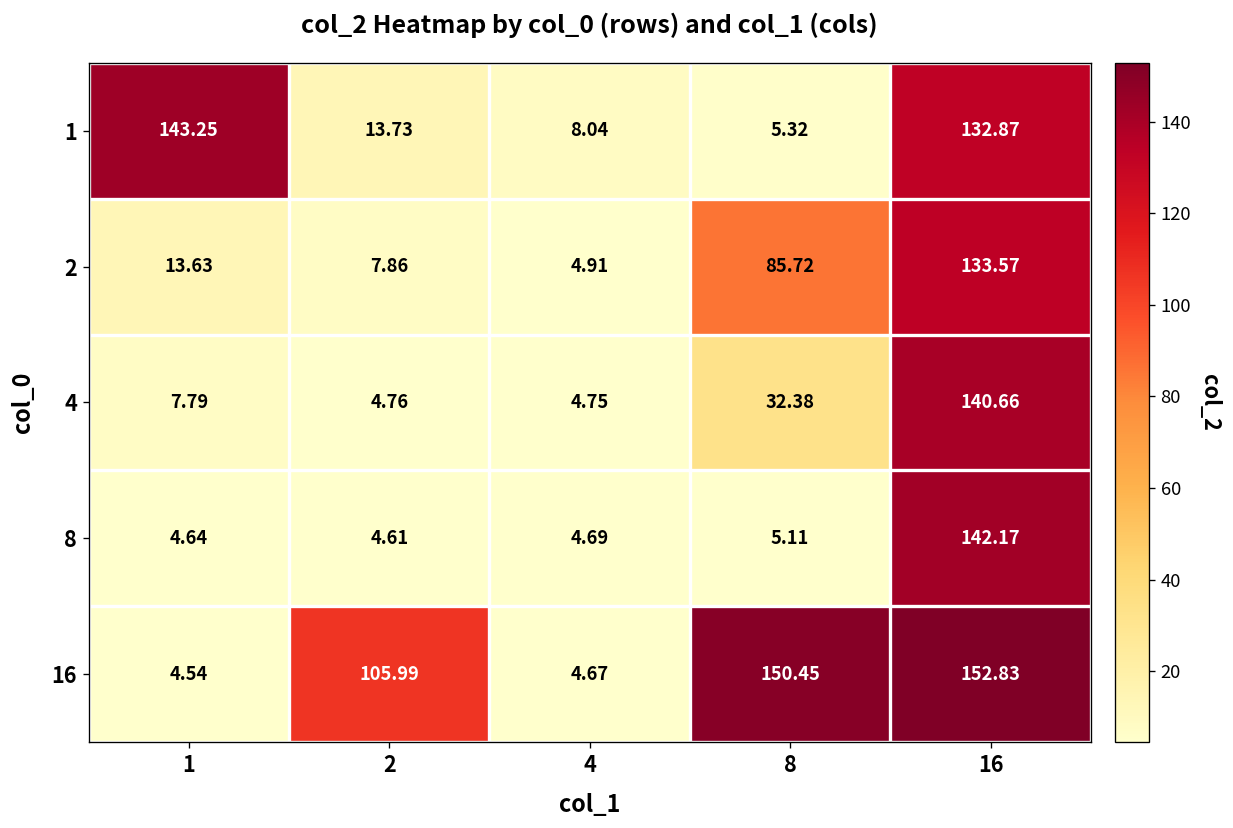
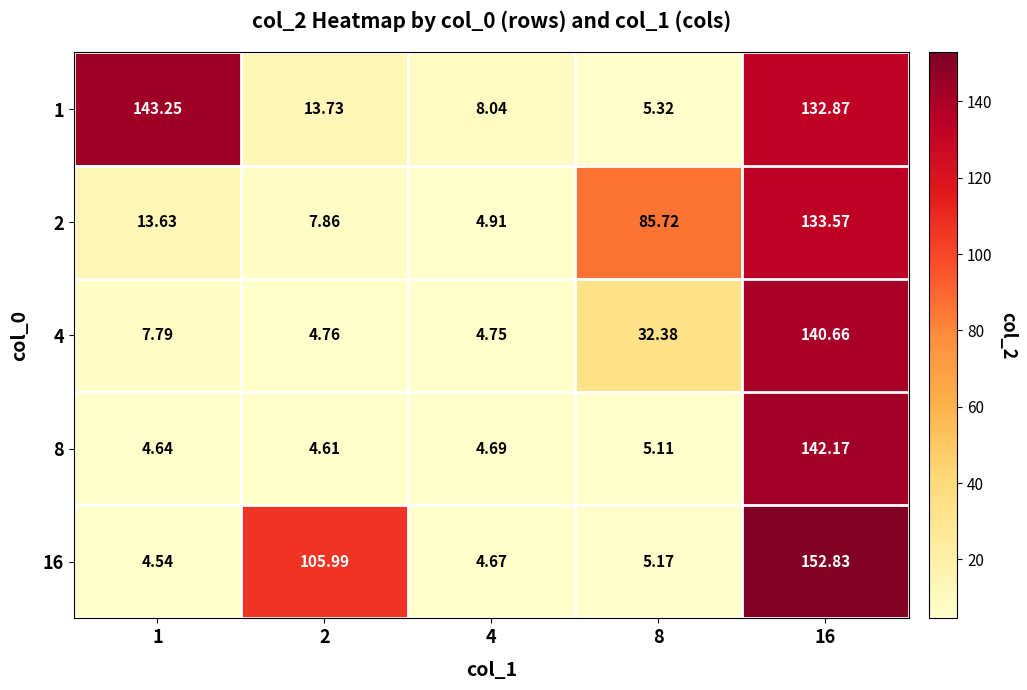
  {
    "1": {
      "1": 143.25,
      "2": 13.73,
      "4": 8.04,
      "8": 5.32,
      "16": 132.87
    },
    "2": {
      "1": 13.63,
      "2": 7.86,
      "4": 4.91,
      "8": 85.72,
      "16": 133.57
    },
    "4": {
      "1": 7.79,
      "2": 4.76,
      "4": 4.75,
      "8": 32.38,
      "16": 140.66
    },
    "8": {
      "1": 4.64,
      "2": 4.61,
      "4": 4.69,
      "8": 5.11,
      "16": 142.17
    },
    "16": {
      "1": 4.54,
      "2": 105.99,
      "4": 4.67,
-     "8": 150.45,
+     "8": 5.17,
      "16": 152.83
    }
  }
